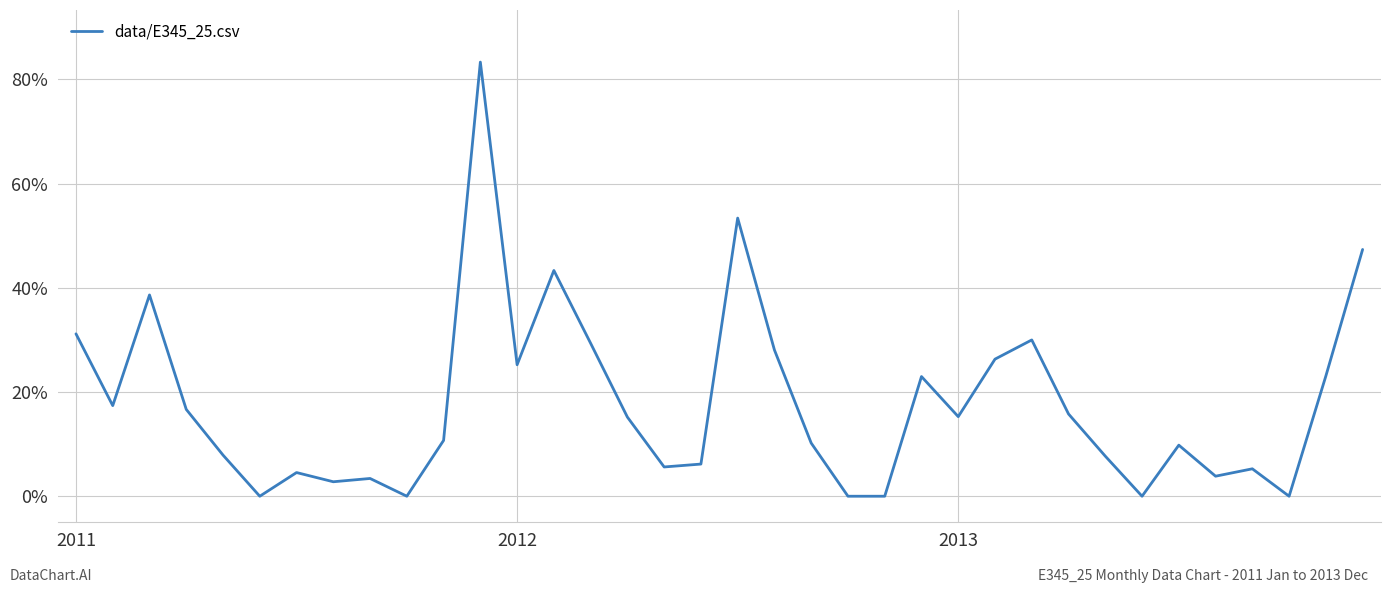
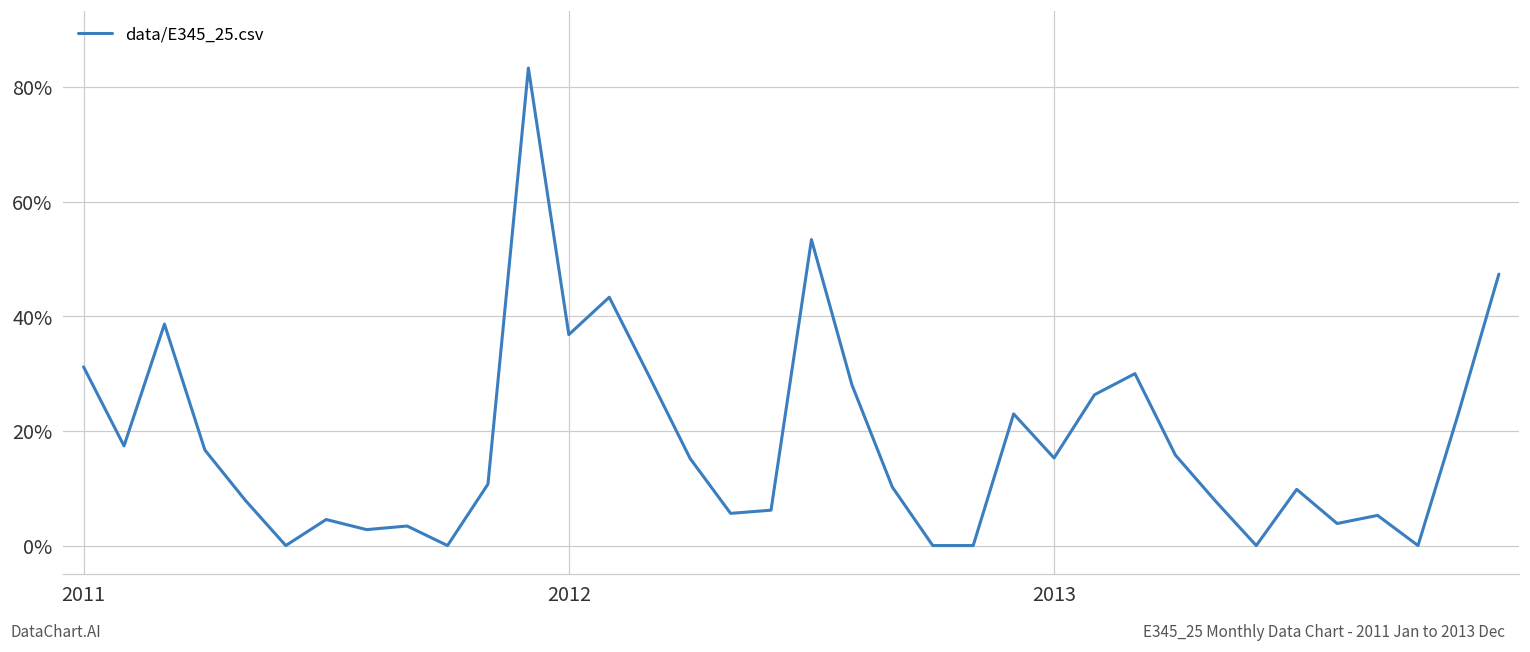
  {
    "2011": "31%",
-   "2012": "25%",
+   "2012": "37%",
    "2013": "15%"
  }
